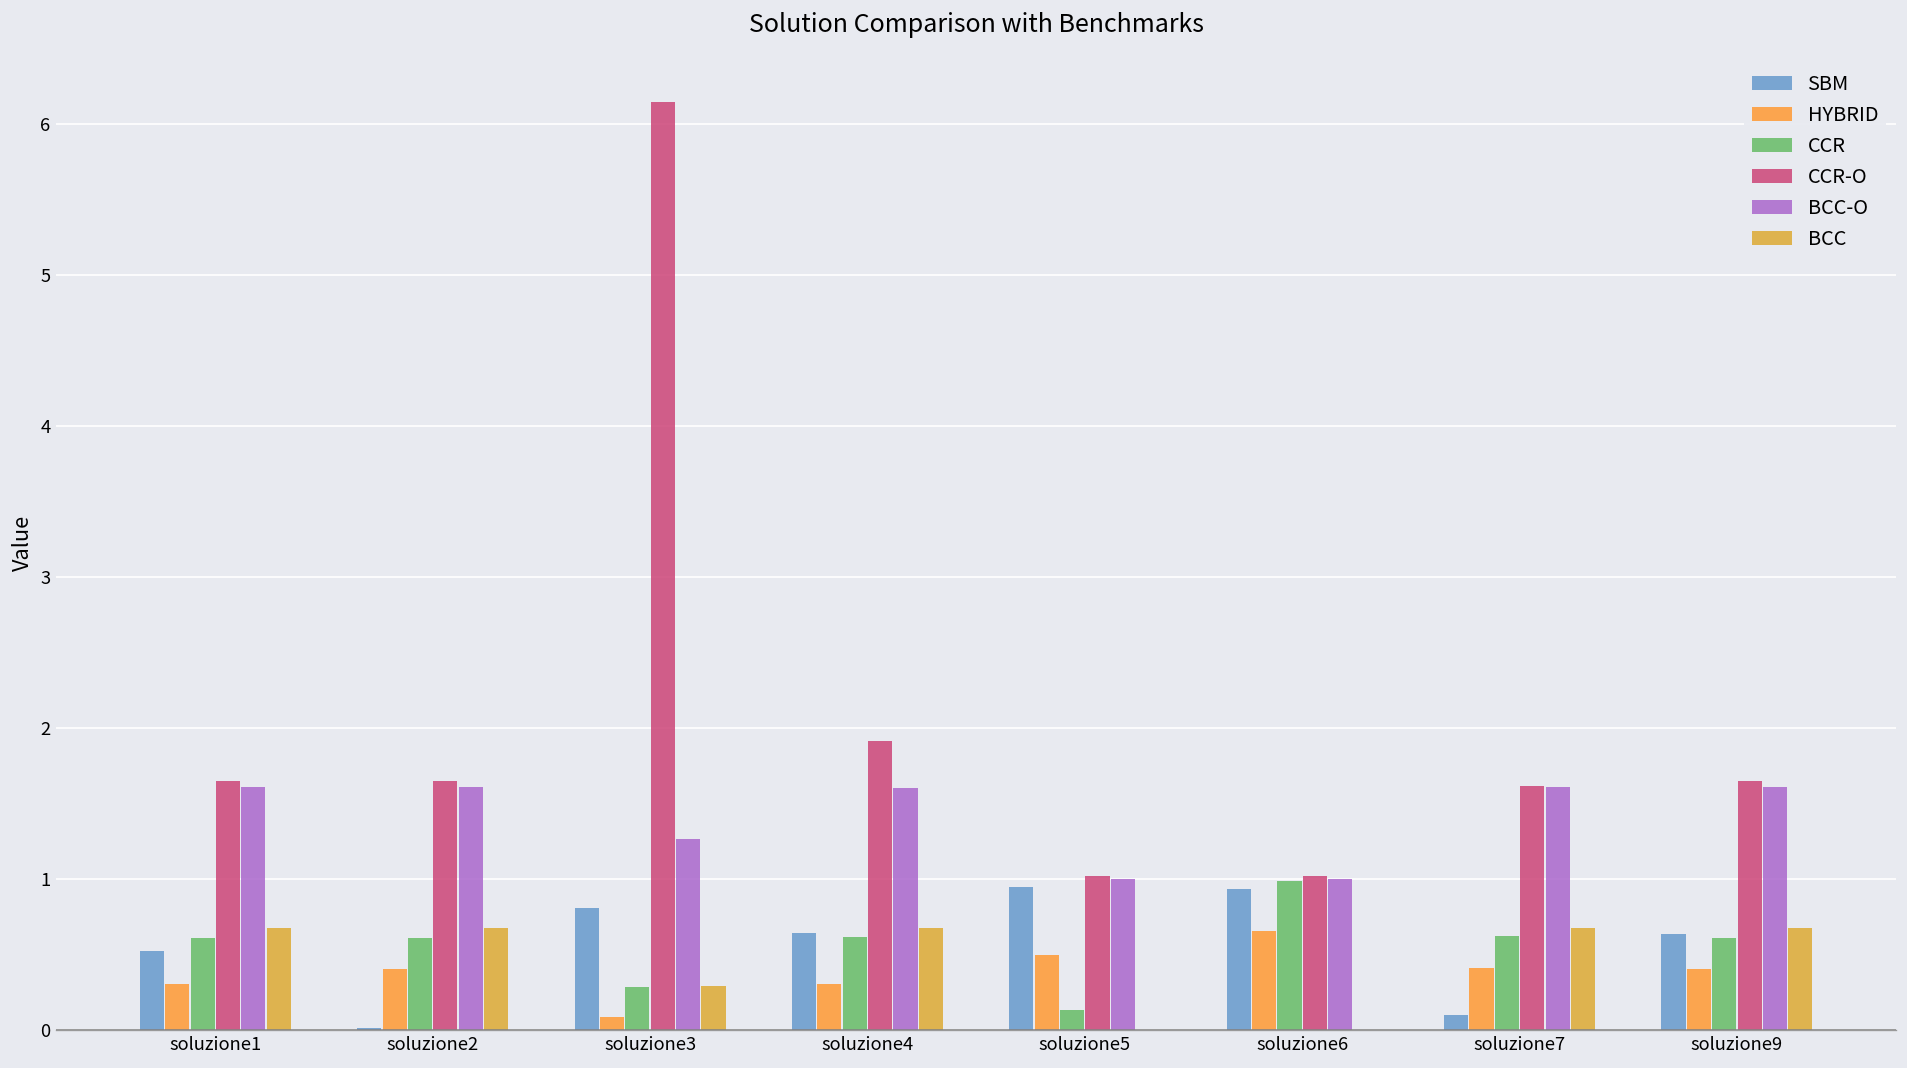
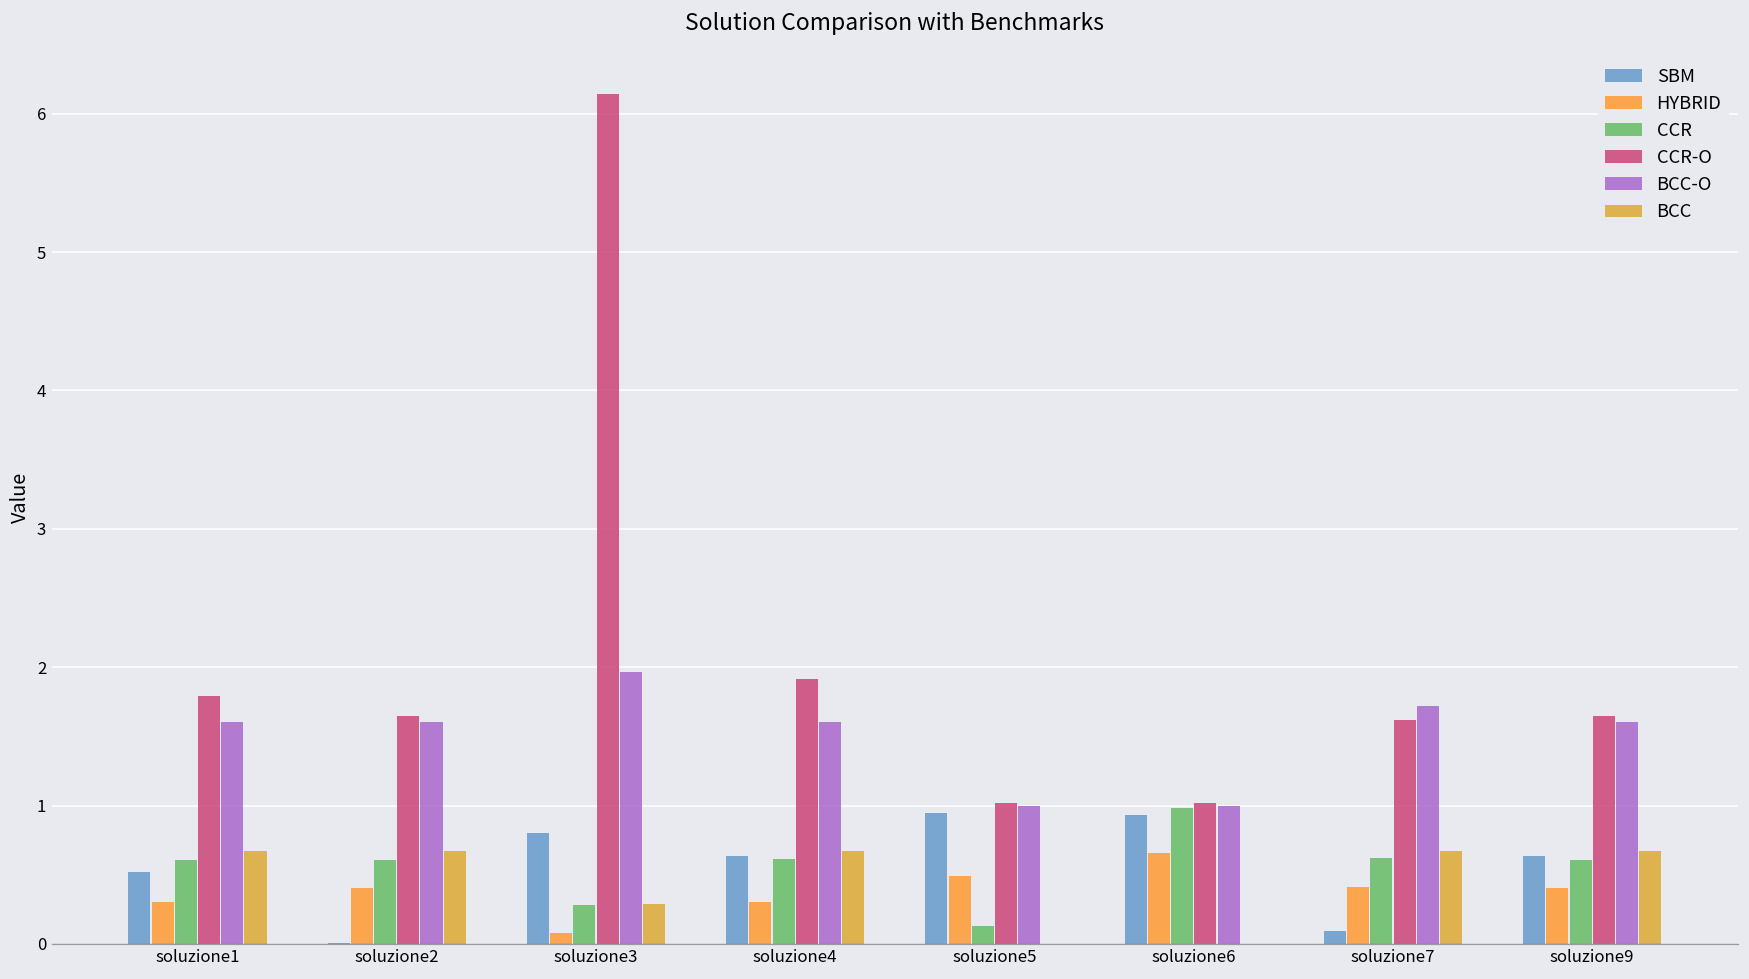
  {
    "SBM": {
      "soluzione1": 0.52,
      "soluzione3": 0.80,
      "soluzione4": 0.64,
      "soluzione5": 0.94,
      "soluzione6": 0.93,
      "soluzione7": 0.10,
      "soluzione9": 0.63
    },
    "CCR": {
      "soluzione1": 0.61,
      "soluzione2": 0.61,
      "soluzione3": 0.28,
      "soluzione4": 0.61,
      "soluzione5": 0.13,
      "soluzione6": 0.98,
      "soluzione7": 0.62,
      "soluzione9": 0.61
    },
    "CCR-O": {
-     "soluzione1": 1.65,
+     "soluzione1": 1.79,
      "soluzione2": 1.65,
      "soluzione3": 6.15,
      "soluzione4": 1.91,
      "soluzione5": 1.02,
      "soluzione6": 1.02,
      "soluzione7": 1.62,
      "soluzione9": 1.65
    },
    "BCC-O": {
      "soluzione1": 1.61,
      "soluzione2": 1.61,
-     "soluzione3": 1.27,
+     "soluzione3": 1.96,
      "soluzione4": 1.60,
      "soluzione5": 1.00,
      "soluzione6": 1.00,
-     "soluzione7": 1.61,
+     "soluzione7": 1.72,
      "soluzione9": 1.61
    }
  }
